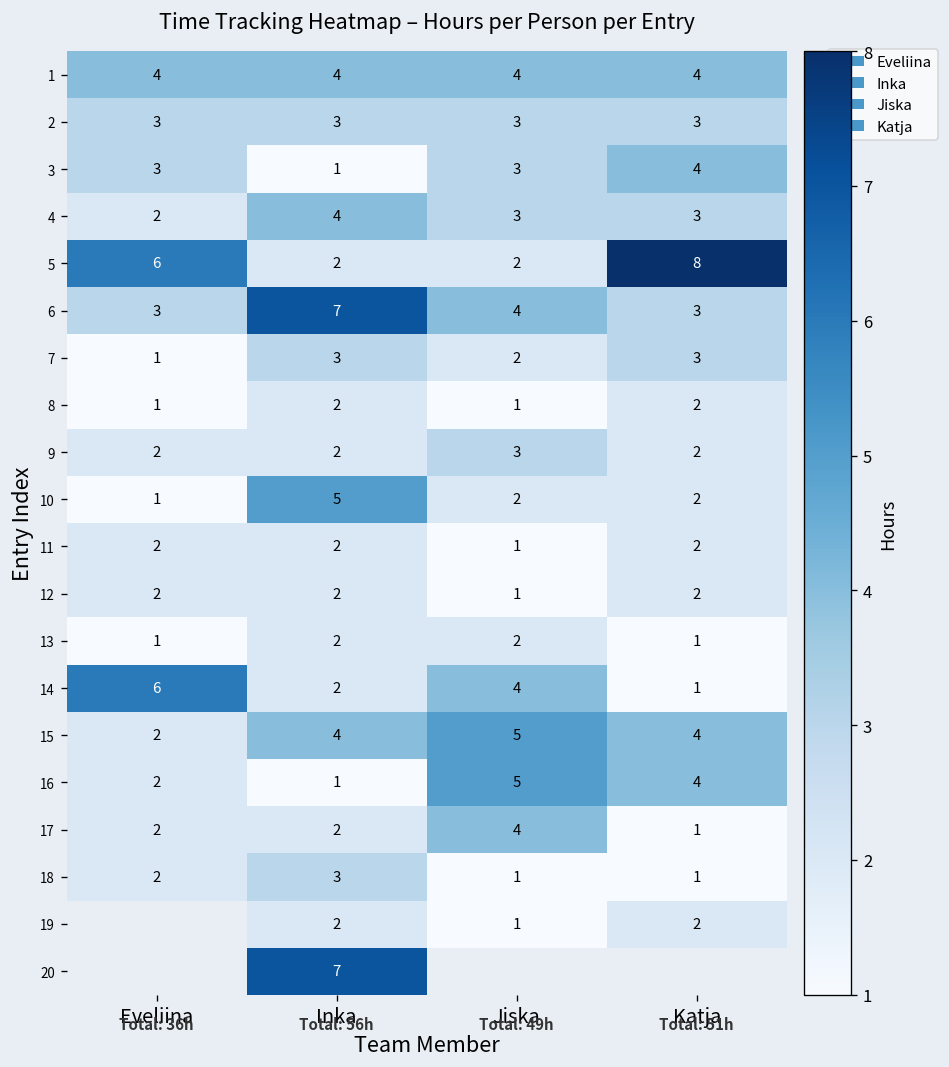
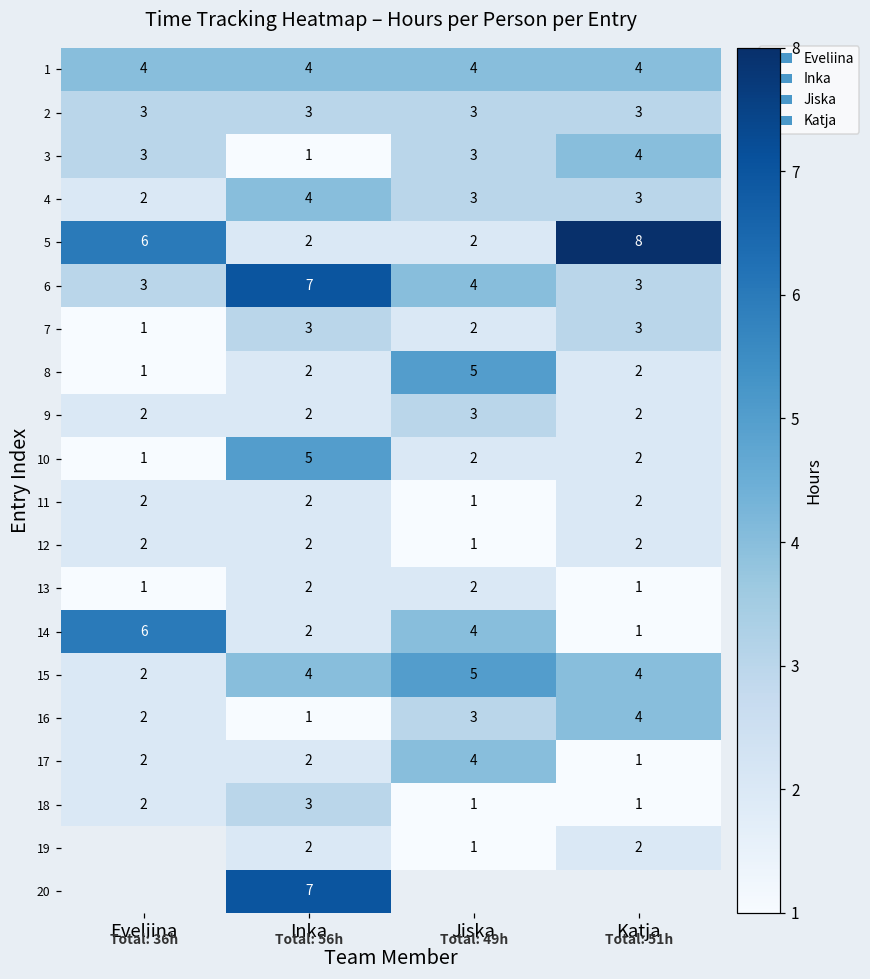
  {
    "1": {
      "Eveliina": 4,
      "Inka": 4,
      "Jiska": 4,
      "Katja": 4
    },
    "2": {
      "Eveliina": 3,
      "Inka": 3,
      "Jiska": 3,
      "Katja": 3
    },
    "3": {
      "Eveliina": 3,
      "Inka": 1,
      "Jiska": 3,
      "Katja": 4
    },
    "4": {
      "Eveliina": 2,
      "Inka": 4,
      "Jiska": 3,
      "Katja": 3
    },
    "5": {
      "Eveliina": 6,
      "Inka": 2,
      "Jiska": 2,
      "Katja": 8
    },
    "6": {
      "Eveliina": 3,
      "Inka": 7,
      "Jiska": 4,
      "Katja": 3
    },
    "7": {
      "Eveliina": 1,
      "Inka": 3,
      "Jiska": 2,
      "Katja": 3
    },
    "8": {
      "Eveliina": 1,
      "Inka": 2,
-     "Jiska": 1,
+     "Jiska": 5,
      "Katja": 2
    },
    "9": {
      "Eveliina": 2,
      "Inka": 2,
      "Jiska": 3,
      "Katja": 2
    },
    "10": {
      "Eveliina": 1,
      "Inka": 5,
      "Jiska": 2,
      "Katja": 2
    },
    "11": {
      "Eveliina": 2,
      "Inka": 2,
      "Jiska": 1,
      "Katja": 2
    },
    "12": {
      "Eveliina": 2,
      "Inka": 2,
      "Jiska": 1,
      "Katja": 2
    },
    "13": {
      "Eveliina": 1,
      "Inka": 2,
      "Jiska": 2,
      "Katja": 1
    },
    "14": {
      "Eveliina": 6,
      "Inka": 2,
      "Jiska": 4,
      "Katja": 1
    },
    "15": {
      "Eveliina": 2,
      "Inka": 4,
      "Jiska": 5,
      "Katja": 4
    },
    "16": {
      "Eveliina": 2,
      "Inka": 1,
-     "Jiska": 5,
+     "Jiska": 3,
      "Katja": 4
    },
    "17": {
      "Eveliina": 2,
      "Inka": 2,
      "Jiska": 4,
      "Katja": 1
    },
    "18": {
      "Eveliina": 2,
      "Inka": 3,
      "Jiska": 1,
      "Katja": 1
    },
    "19": {
      "Inka": 2,
      "Jiska": 1,
      "Katja": 2
    },
    "20": {
      "Inka": 7
    }
  }
